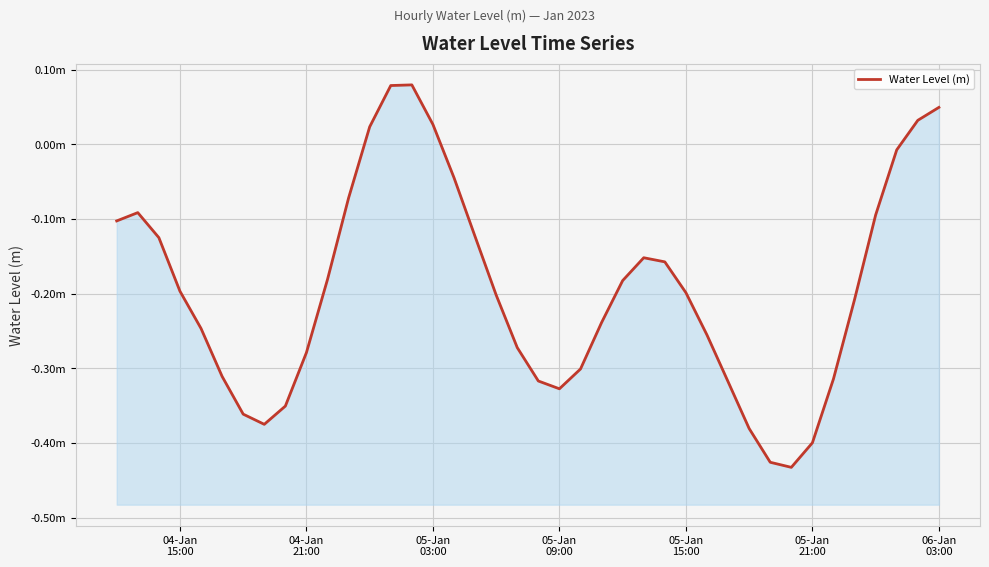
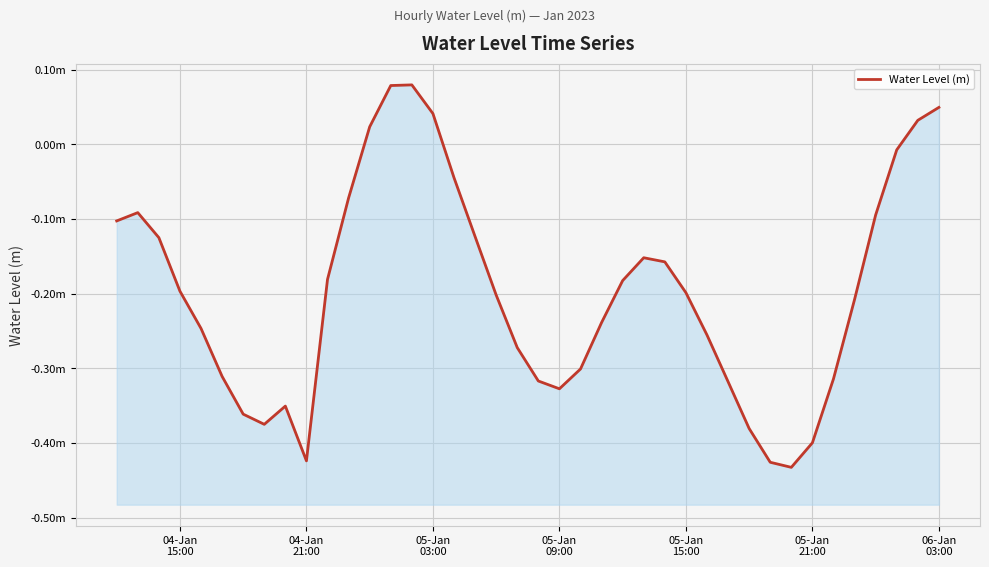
  {
    "04-Jan 15:00": "-0.20m",
-   "04-Jan 21:00": "-0.28m",
-   "05-Jan 03:00": "0.03m",
+   "04-Jan 21:00": "-0.42m",
+   "05-Jan 03:00": "0.04m",
    "05-Jan 09:00": "-0.33m",
    "05-Jan 15:00": "-0.20m",
    "05-Jan 21:00": "-0.40m",
    "06-Jan 03:00": "0.05m"
  }
